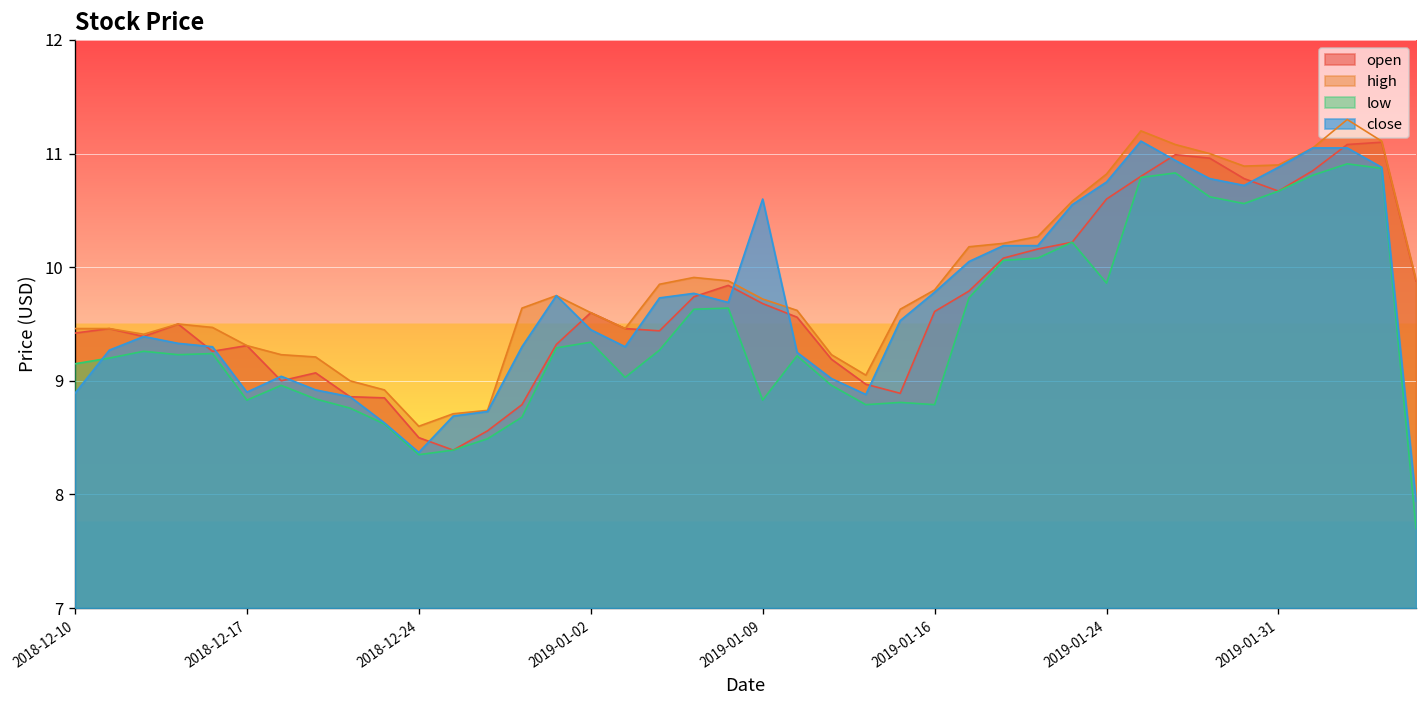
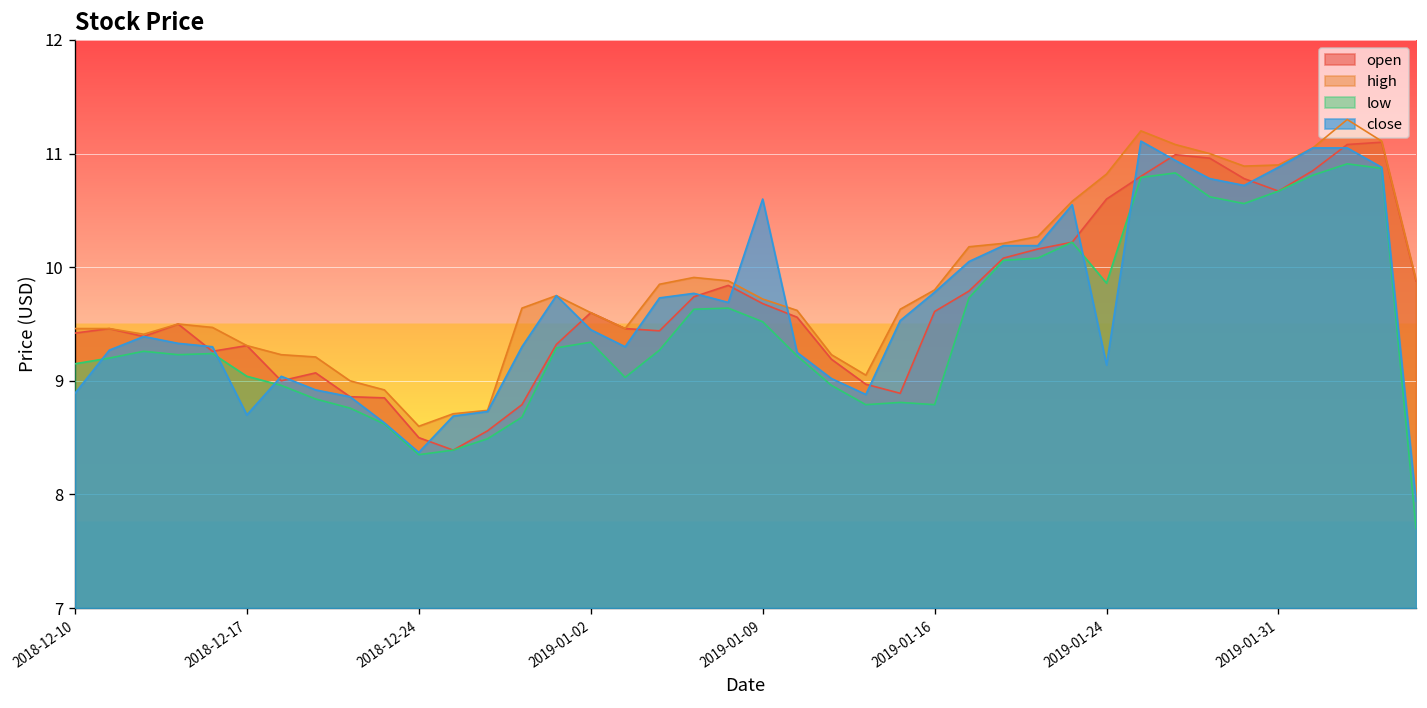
  {
    "low": {
      "2018-12-10": 9.2,
-     "2018-12-17": 8.8,
+     "2018-12-17": 9.0,
      "2019-01-02": 9.3,
-     "2019-01-09": 8.8,
+     "2019-01-09": 9.5,
      "2019-01-16": 8.8,
      "2019-01-24": 9.9
    },
    "close": {
      "2018-12-10": 8.9,
-     "2018-12-17": 8.9,
+     "2018-12-17": 8.7,
      "2019-01-02": 9.5,
      "2019-01-09": 10.6,
-     "2019-01-24": 10.8
+     "2019-01-24": 9.1
    }
  }
